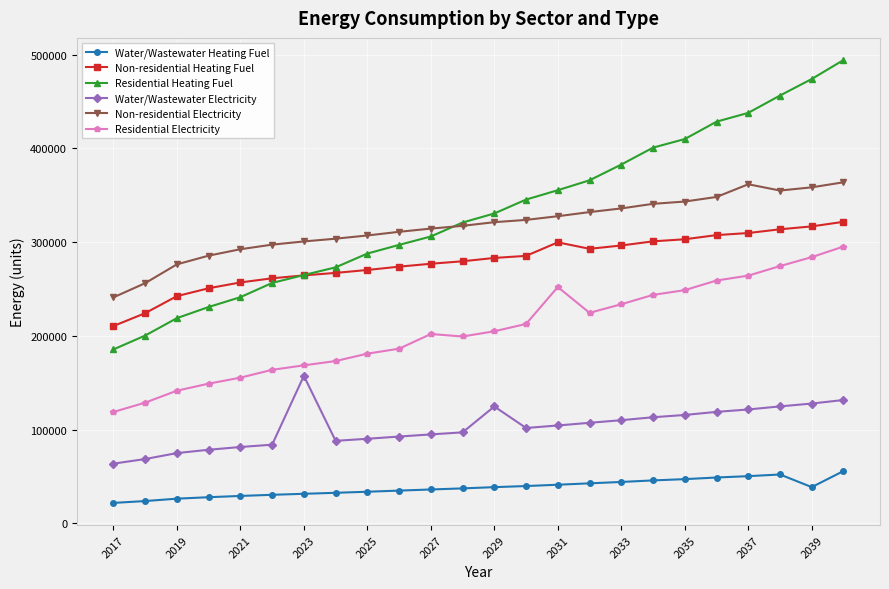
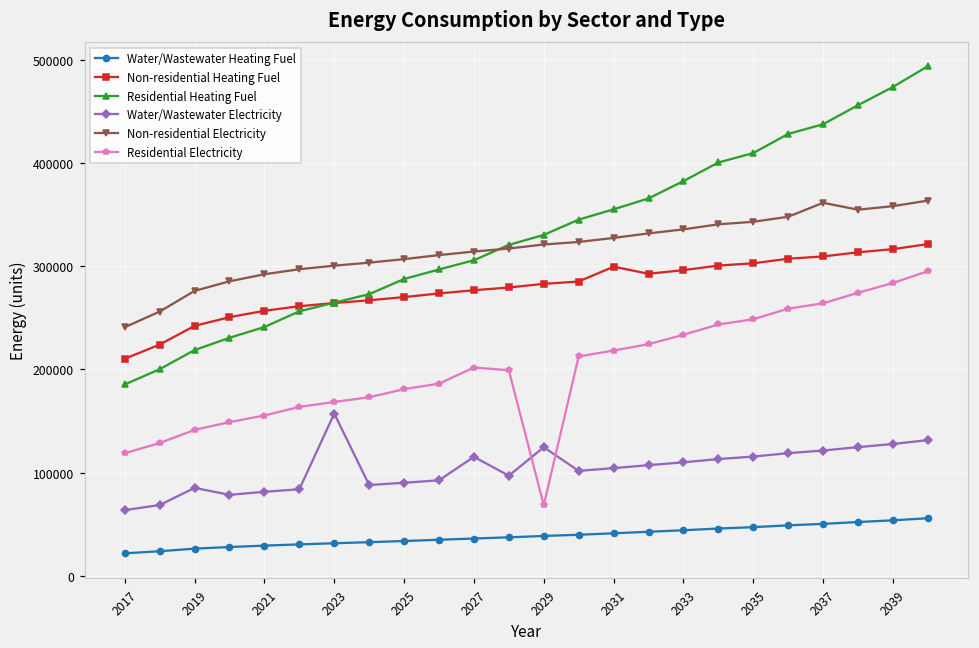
  {
    "Water/Wastewater Heating Fuel": {
      "2017": 20000,
      "2019": 30000,
      "2021": 30000,
      "2023": 30000,
      "2025": 30000,
      "2027": 40000,
      "2029": 40000,
      "2031": 40000,
      "2033": 40000,
      "2035": 50000,
      "2037": 50000,
-     "2039": 40000
+     "2039": 50000
    },
    "Non-residential Heating Fuel": {
      "2017": 210000,
      "2019": 240000,
      "2021": 260000,
      "2025": 270000,
      "2027": 280000,
      "2029": 280000,
      "2031": 300000,
      "2033": 300000,
      "2035": 300000,
      "2037": 310000,
      "2039": 320000
    },
    "Residential Heating Fuel": {
      "2017": 190000,
      "2019": 220000,
      "2021": 240000,
      "2025": 290000,
      "2027": 310000,
      "2029": 330000,
      "2031": 360000,
      "2033": 380000,
      "2035": 410000,
      "2037": 440000,
      "2039": 470000
    },
    "Water/Wastewater Electricity": {
      "2017": 60000,
-     "2019": 70000,
+     "2019": 90000,
      "2021": 80000,
      "2023": 160000,
      "2025": 90000,
-     "2027": 90000,
+     "2027": 120000,
      "2029": 120000,
      "2031": 100000,
      "2033": 110000,
      "2035": 120000,
      "2037": 120000,
      "2039": 130000
    },
    "Non-residential Electricity": {
      "2017": 240000,
      "2019": 280000,
      "2021": 290000,
      "2023": 300000,
      "2025": 310000,
      "2027": 310000,
      "2029": 320000,
      "2031": 330000,
      "2033": 340000,
      "2035": 340000,
      "2037": 360000,
      "2039": 360000
    },
    "Residential Electricity": {
      "2017": 120000,
      "2019": 140000,
      "2021": 160000,
      "2023": 170000,
      "2025": 180000,
      "2027": 200000,
-     "2029": 200000,
-     "2031": 250000,
+     "2029": 70000,
+     "2031": 220000,
      "2033": 230000,
      "2035": 250000,
      "2037": 260000,
      "2039": 280000
    }
  }
